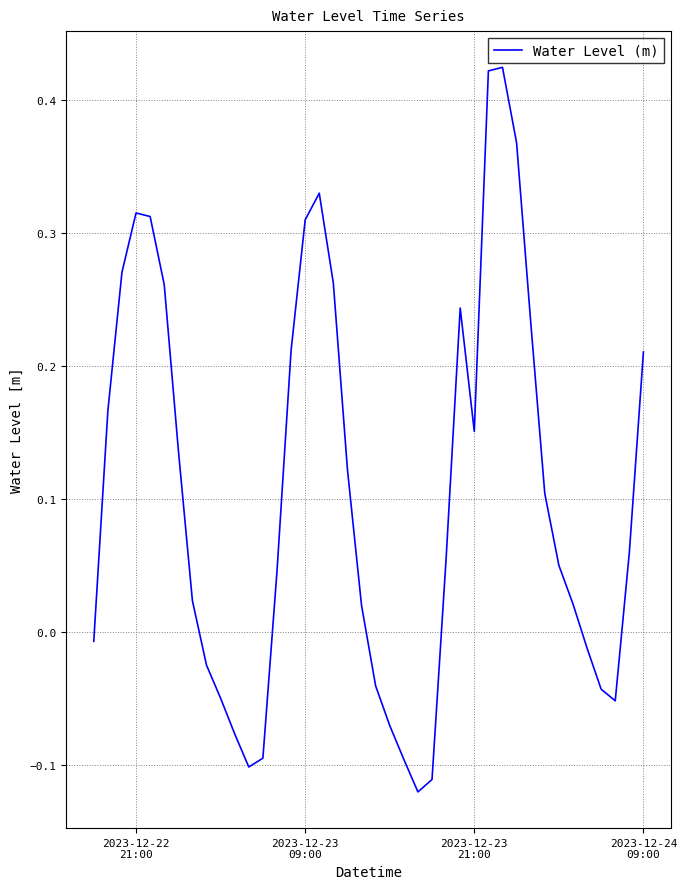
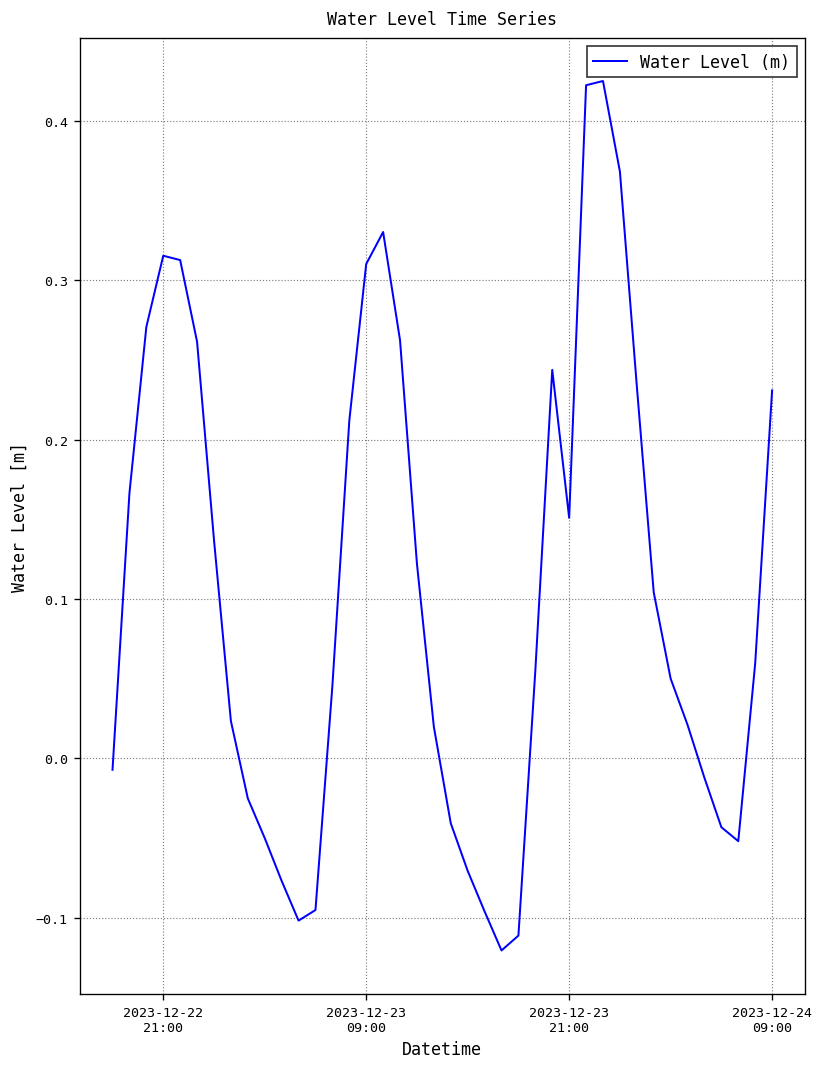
  {
    "2023-12-22 21:00": 0.315,
    "2023-12-23 09:00": 0.310,
    "2023-12-23 21:00": 0.151,
-   "2023-12-24 09:00": 0.211
+   "2023-12-24 09:00": 0.231
  }
